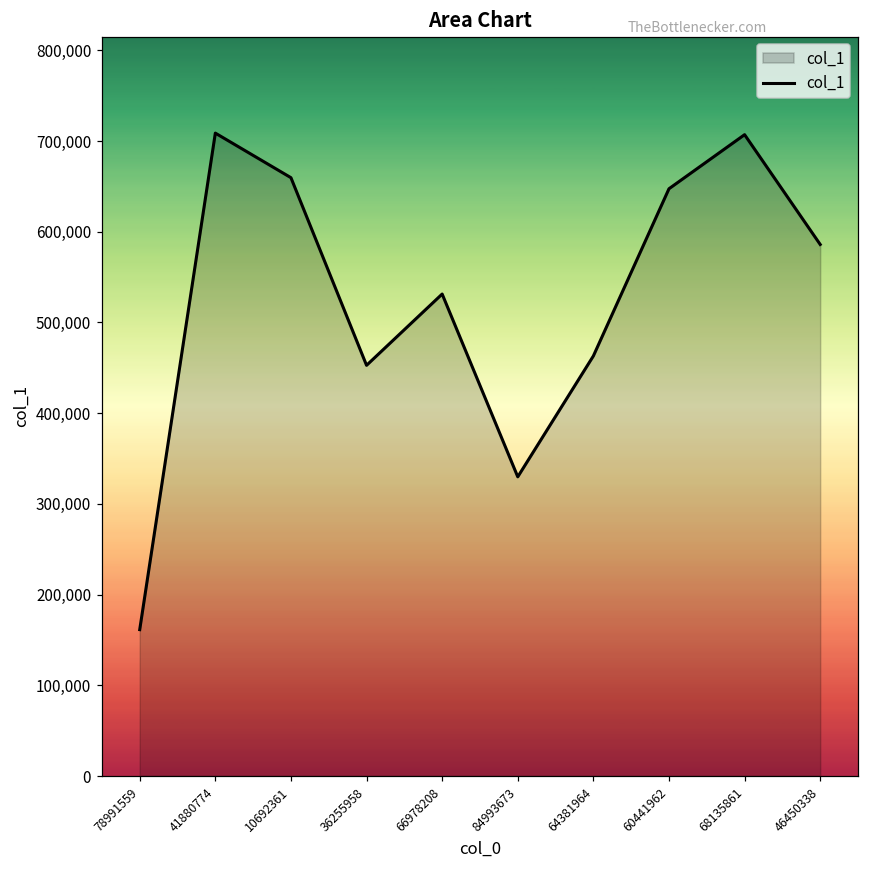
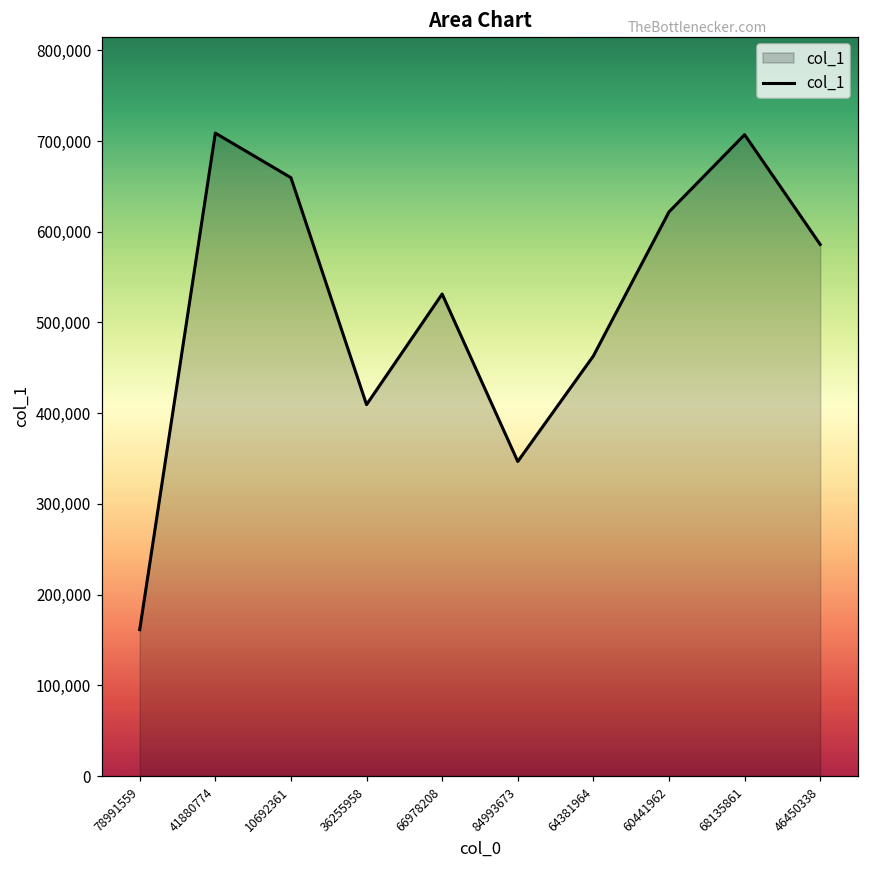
  {
    "78991559": "160,000",
    "41880774": "710,000",
    "10692361": "660,000",
-   "36255958": "450,000",
+   "36255958": "410,000",
    "66978208": "530,000",
-   "84993673": "330,000",
+   "84993673": "350,000",
    "64381964": "460,000",
-   "60441962": "650,000",
+   "60441962": "620,000",
    "68135861": "710,000",
    "46450338": "590,000"
  }
